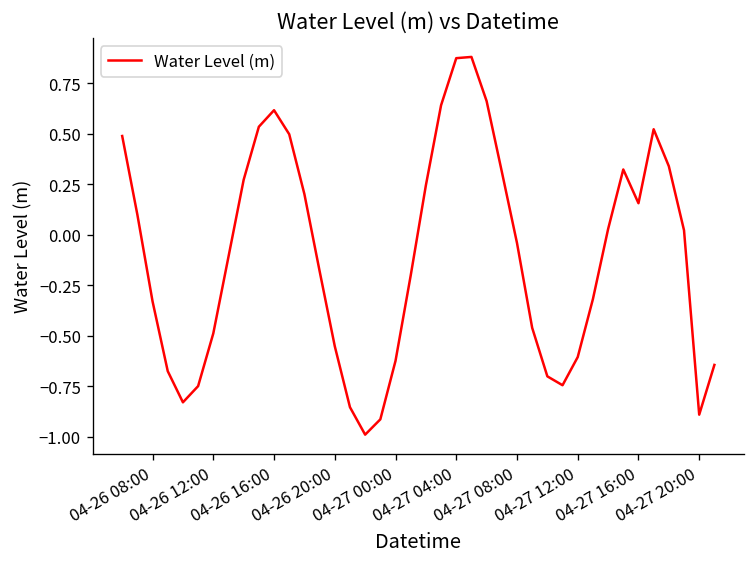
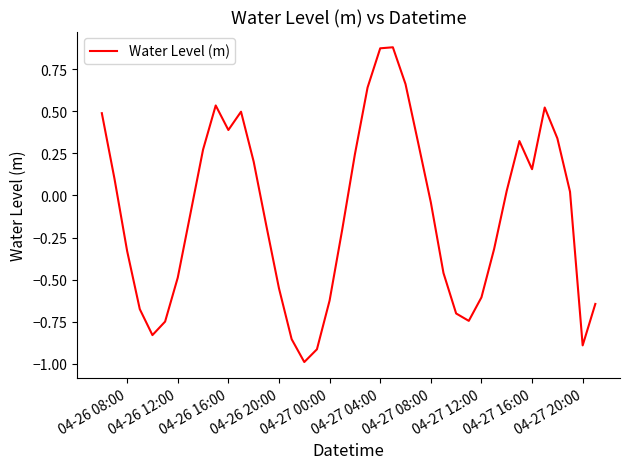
  {
    "04-26 08:00": -0.33,
    "04-26 12:00": -0.49,
-   "04-26 16:00": 0.62,
+   "04-26 16:00": 0.39,
    "04-26 20:00": -0.55,
    "04-27 00:00": -0.62,
    "04-27 04:00": 0.87,
    "04-27 08:00": -0.04,
    "04-27 12:00": -0.61,
    "04-27 16:00": 0.16,
    "04-27 20:00": -0.89
  }
